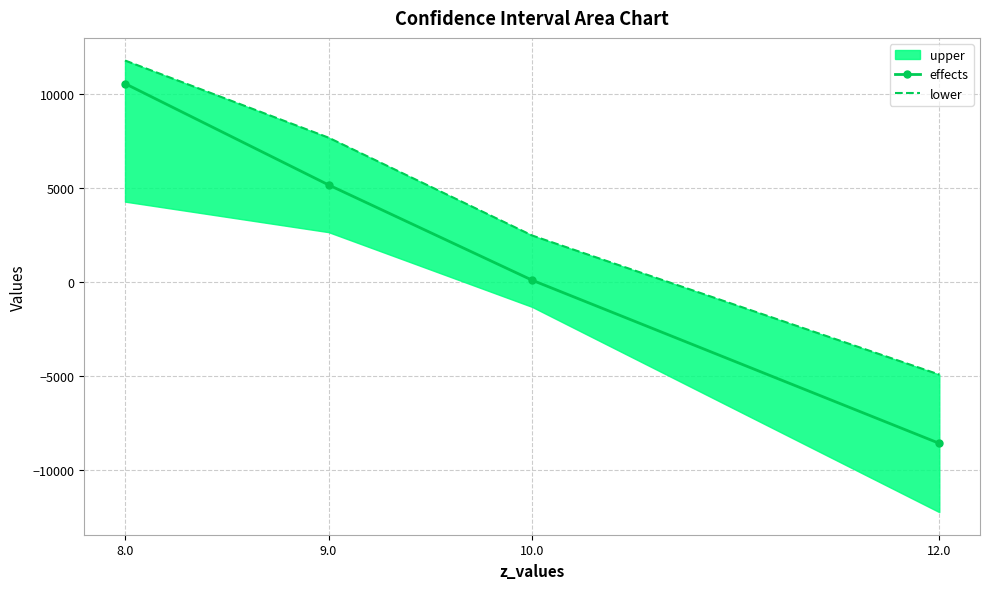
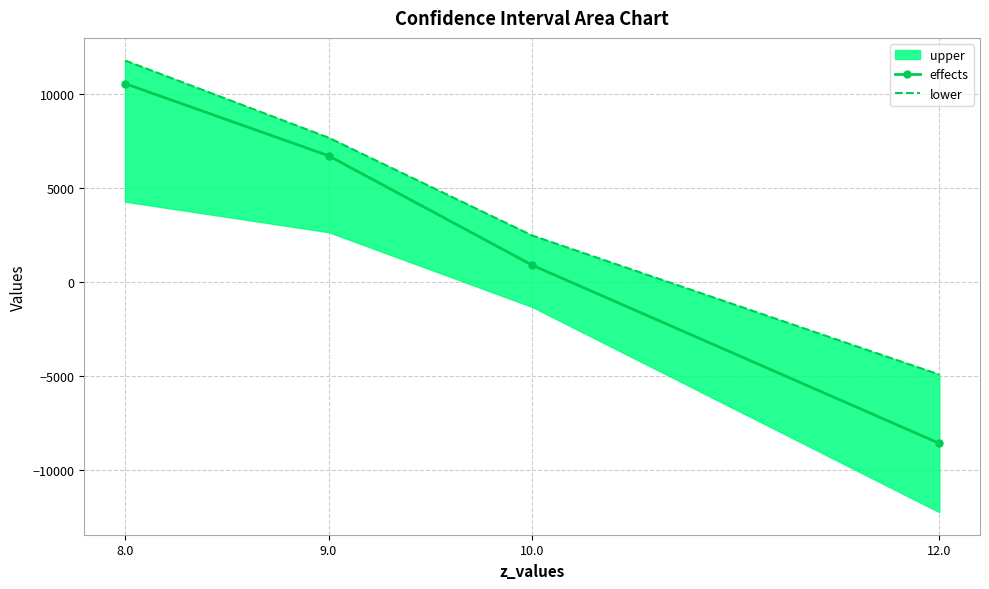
  {
    "effects": {
      "8.0": 10500,
-     "9.0": 5100,
-     "10.0": 100,
+     "9.0": 6700,
+     "10.0": 900,
      "12.0": -8600
    },
    "upper": {
      "8.0": 11800,
      "9.0": 7700,
      "10.0": 2400,
      "12.0": -4900
    }
  }
